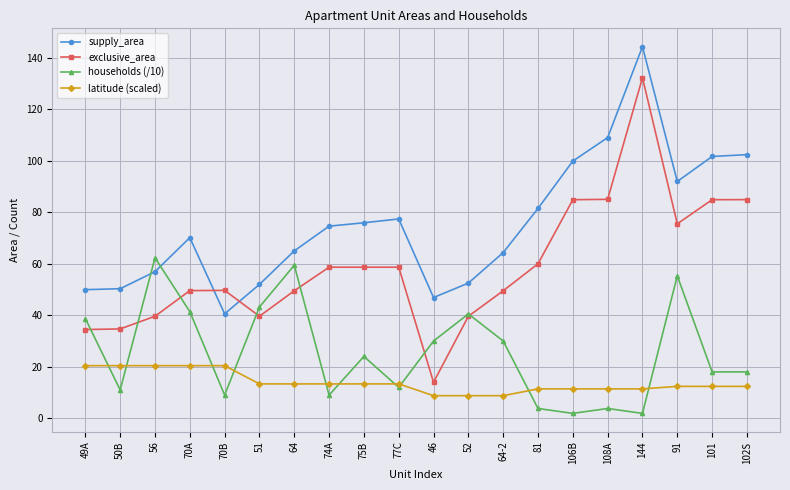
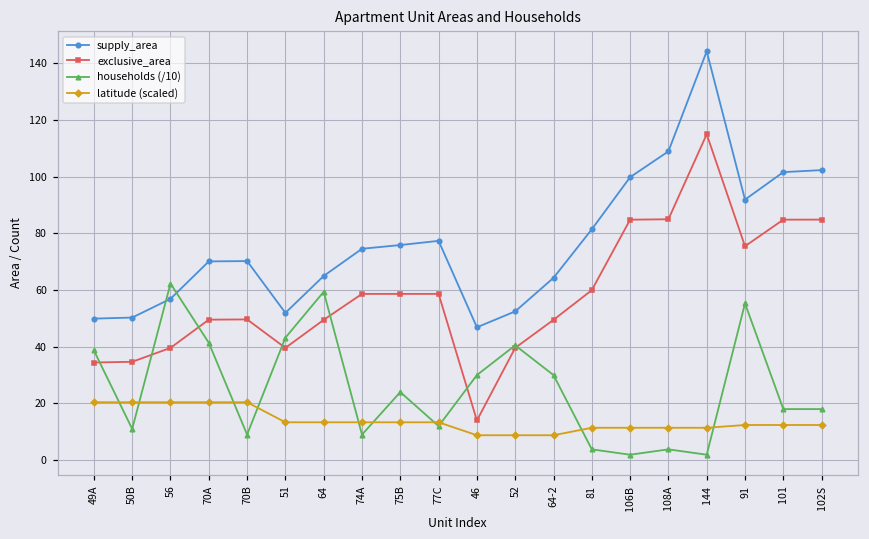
  {
    "supply_area": {
      "49A": 50,
      "50B": 50,
      "56": 57,
      "70A": 70,
-     "70B": 41,
+     "70B": 70,
      "51": 52,
      "64": 65,
      "74A": 75,
      "75B": 76,
      "77C": 77,
      "46": 47,
      "52": 52,
      "64-2": 64,
      "81": 81,
      "106B": 100,
      "108A": 109,
      "144": 144,
      "91": 92,
      "101": 102,
      "102S": 102
    },
    "exclusive_area": {
      "49A": 34,
      "50B": 35,
      "56": 40,
      "70A": 50,
      "70B": 50,
      "51": 40,
      "64": 50,
      "74A": 59,
      "75B": 59,
      "77C": 59,
      "46": 14,
      "64-2": 50,
      "81": 60,
      "106B": 85,
      "108A": 85,
-     "144": 132,
+     "144": 115,
      "91": 75,
      "101": 85,
      "102S": 85
    },
    "households (/10)": {
      "49A": 39,
      "50B": 11,
      "56": 62,
      "70A": 41,
      "70B": 9,
      "51": 43,
      "64": 59,
      "74A": 9,
      "75B": 24,
      "77C": 12,
      "46": 30,
      "64-2": 30,
      "81": 4,
      "106B": 2,
      "108A": 4,
      "144": 2,
      "91": 55,
      "101": 18,
      "102S": 18
    },
    "latitude (scaled)": {
      "49A": 20,
      "50B": 20,
      "56": 20,
      "70A": 20,
      "70B": 20,
      "51": 13,
      "64": 13,
      "74A": 13,
      "75B": 13,
      "77C": 13,
      "46": 9,
      "52": 9,
      "64-2": 9,
      "81": 11,
      "106B": 11,
      "108A": 11,
      "144": 11,
      "91": 12,
      "101": 12,
      "102S": 12
    }
  }
